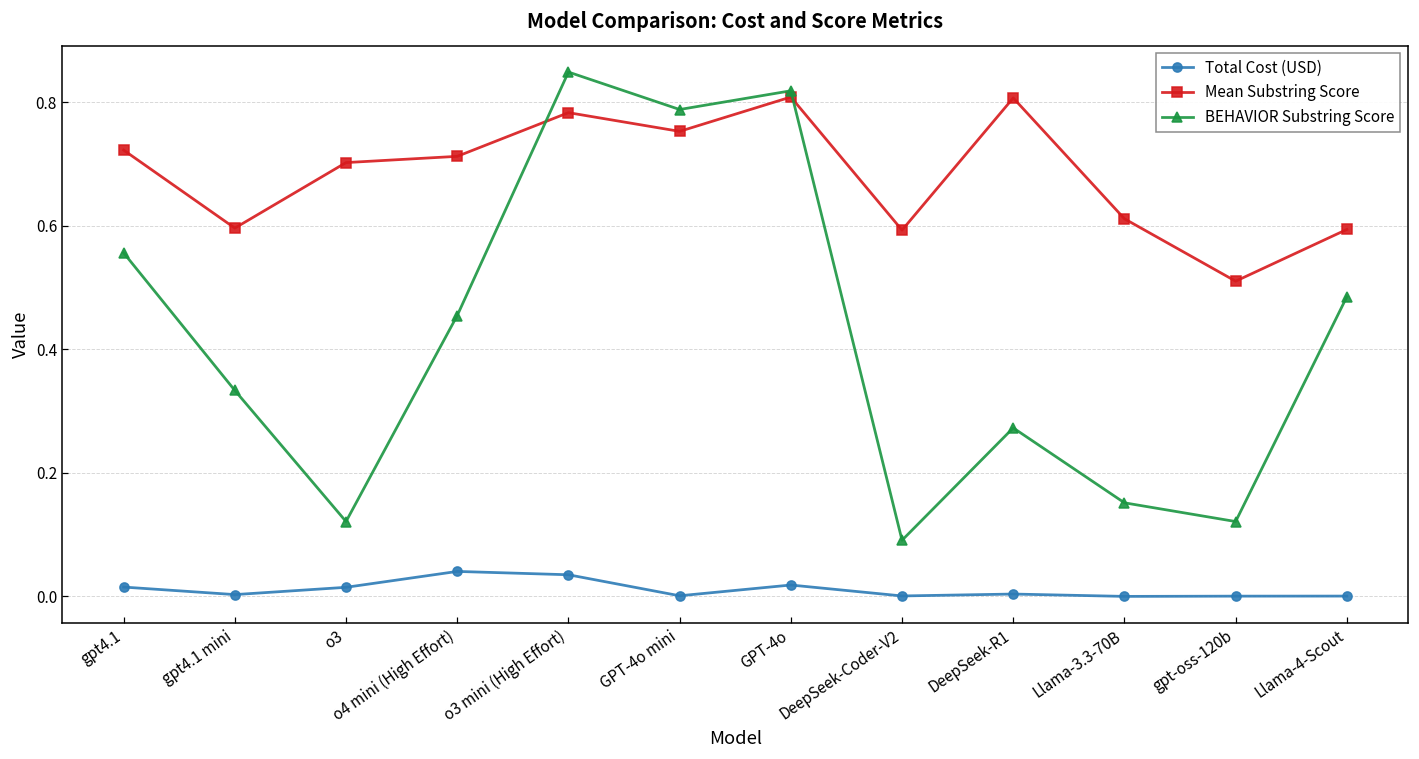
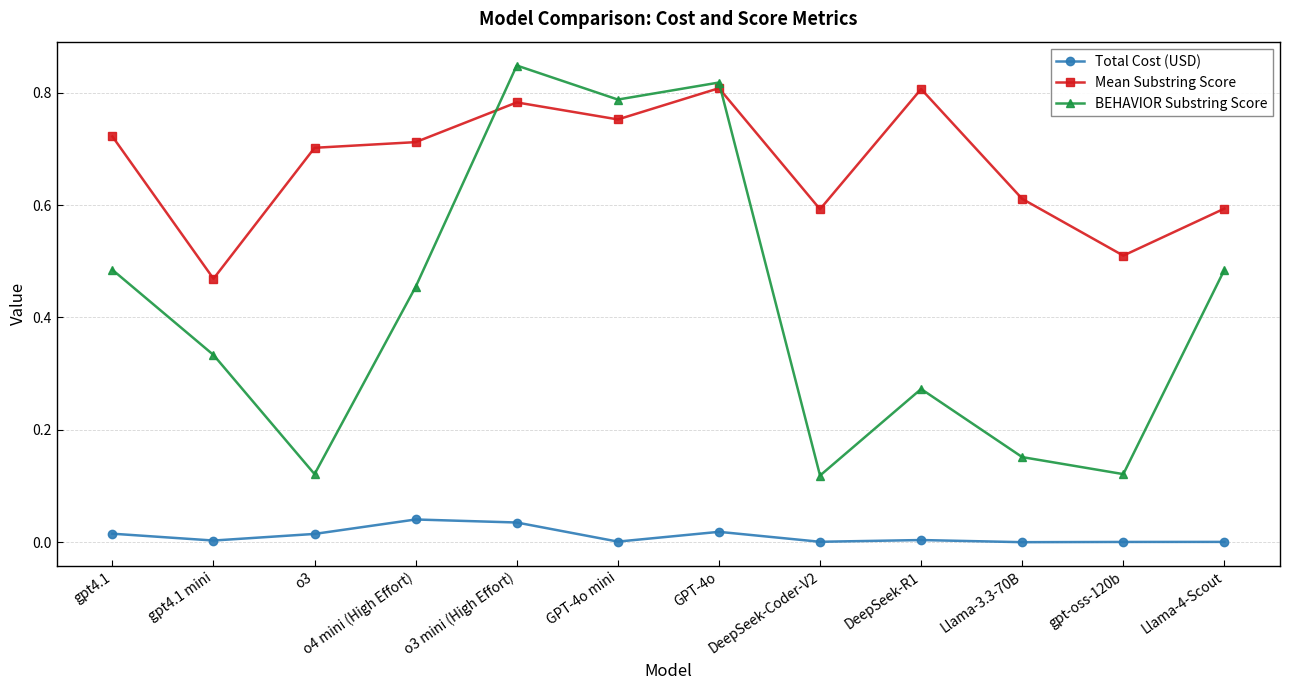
  {
    "Total Cost (USD)": {
      "gpt4.1": 0.02,
      "gpt4.1 mini": 0.00,
      "o3": 0.01,
      "o4 mini (High Effort)": 0.04,
      "o3 mini (High Effort)": 0.04,
      "GPT-4o mini": 0.00,
      "GPT-4o": 0.02,
      "DeepSeek-Coder-V2": 0.00,
      "DeepSeek-R1": 0.00,
      "Llama-3.3-70B": 0.00,
      "gpt-oss-120b": 0.00,
      "Llama-4-Scout": 0.00
    },
    "Mean Substring Score": {
      "gpt4.1": 0.72,
-     "gpt4.1 mini": 0.60,
+     "gpt4.1 mini": 0.47,
      "o3": 0.70,
      "o4 mini (High Effort)": 0.71,
      "o3 mini (High Effort)": 0.78,
      "GPT-4o mini": 0.75,
      "GPT-4o": 0.81,
      "DeepSeek-Coder-V2": 0.59,
      "DeepSeek-R1": 0.81,
      "Llama-3.3-70B": 0.61,
      "gpt-oss-120b": 0.51,
      "Llama-4-Scout": 0.59
    },
    "BEHAVIOR Substring Score": {
-     "gpt4.1": 0.56,
+     "gpt4.1": 0.48,
      "gpt4.1 mini": 0.33,
      "o3": 0.12,
      "o4 mini (High Effort)": 0.45,
      "o3 mini (High Effort)": 0.85,
      "GPT-4o mini": 0.79,
      "GPT-4o": 0.82,
-     "DeepSeek-Coder-V2": 0.09,
+     "DeepSeek-Coder-V2": 0.12,
      "DeepSeek-R1": 0.27,
      "Llama-3.3-70B": 0.15,
      "gpt-oss-120b": 0.12,
      "Llama-4-Scout": 0.48
    }
  }
